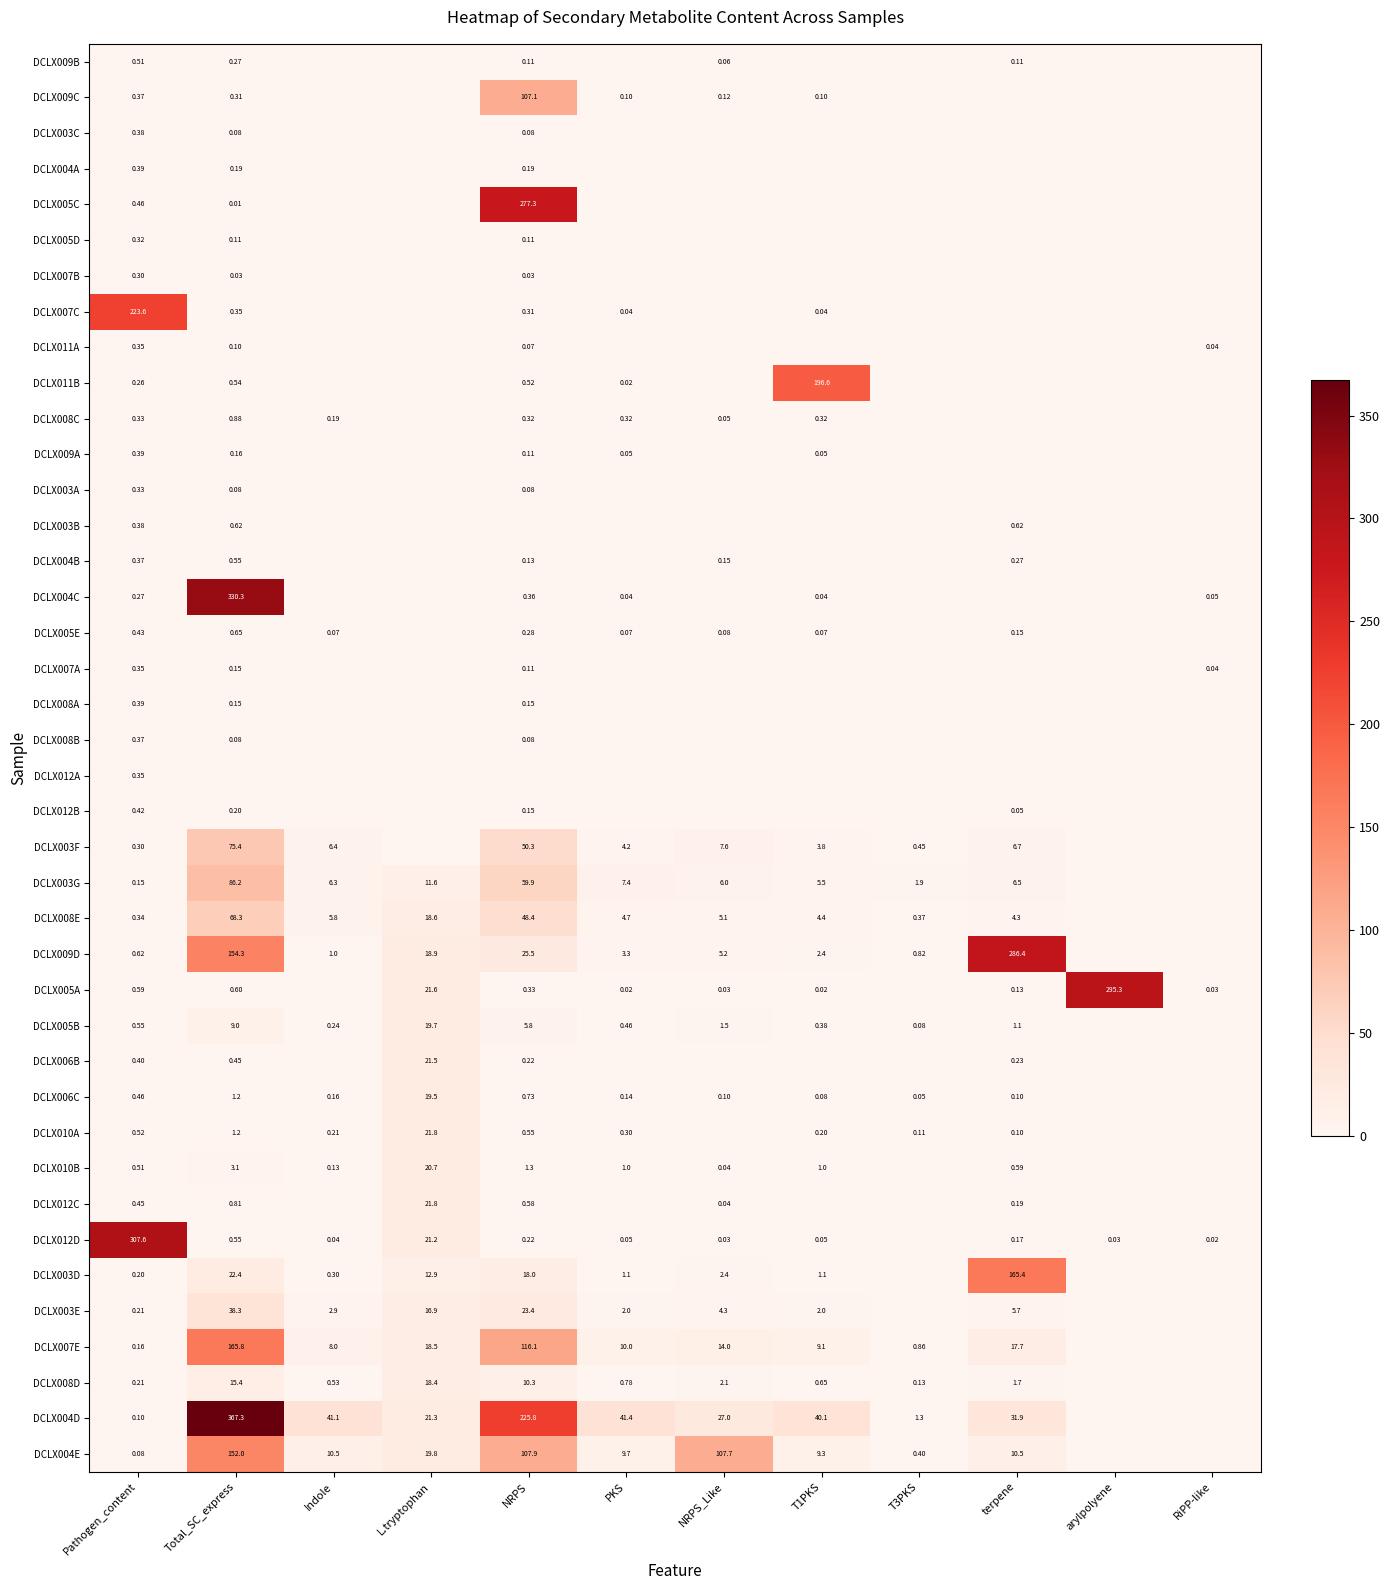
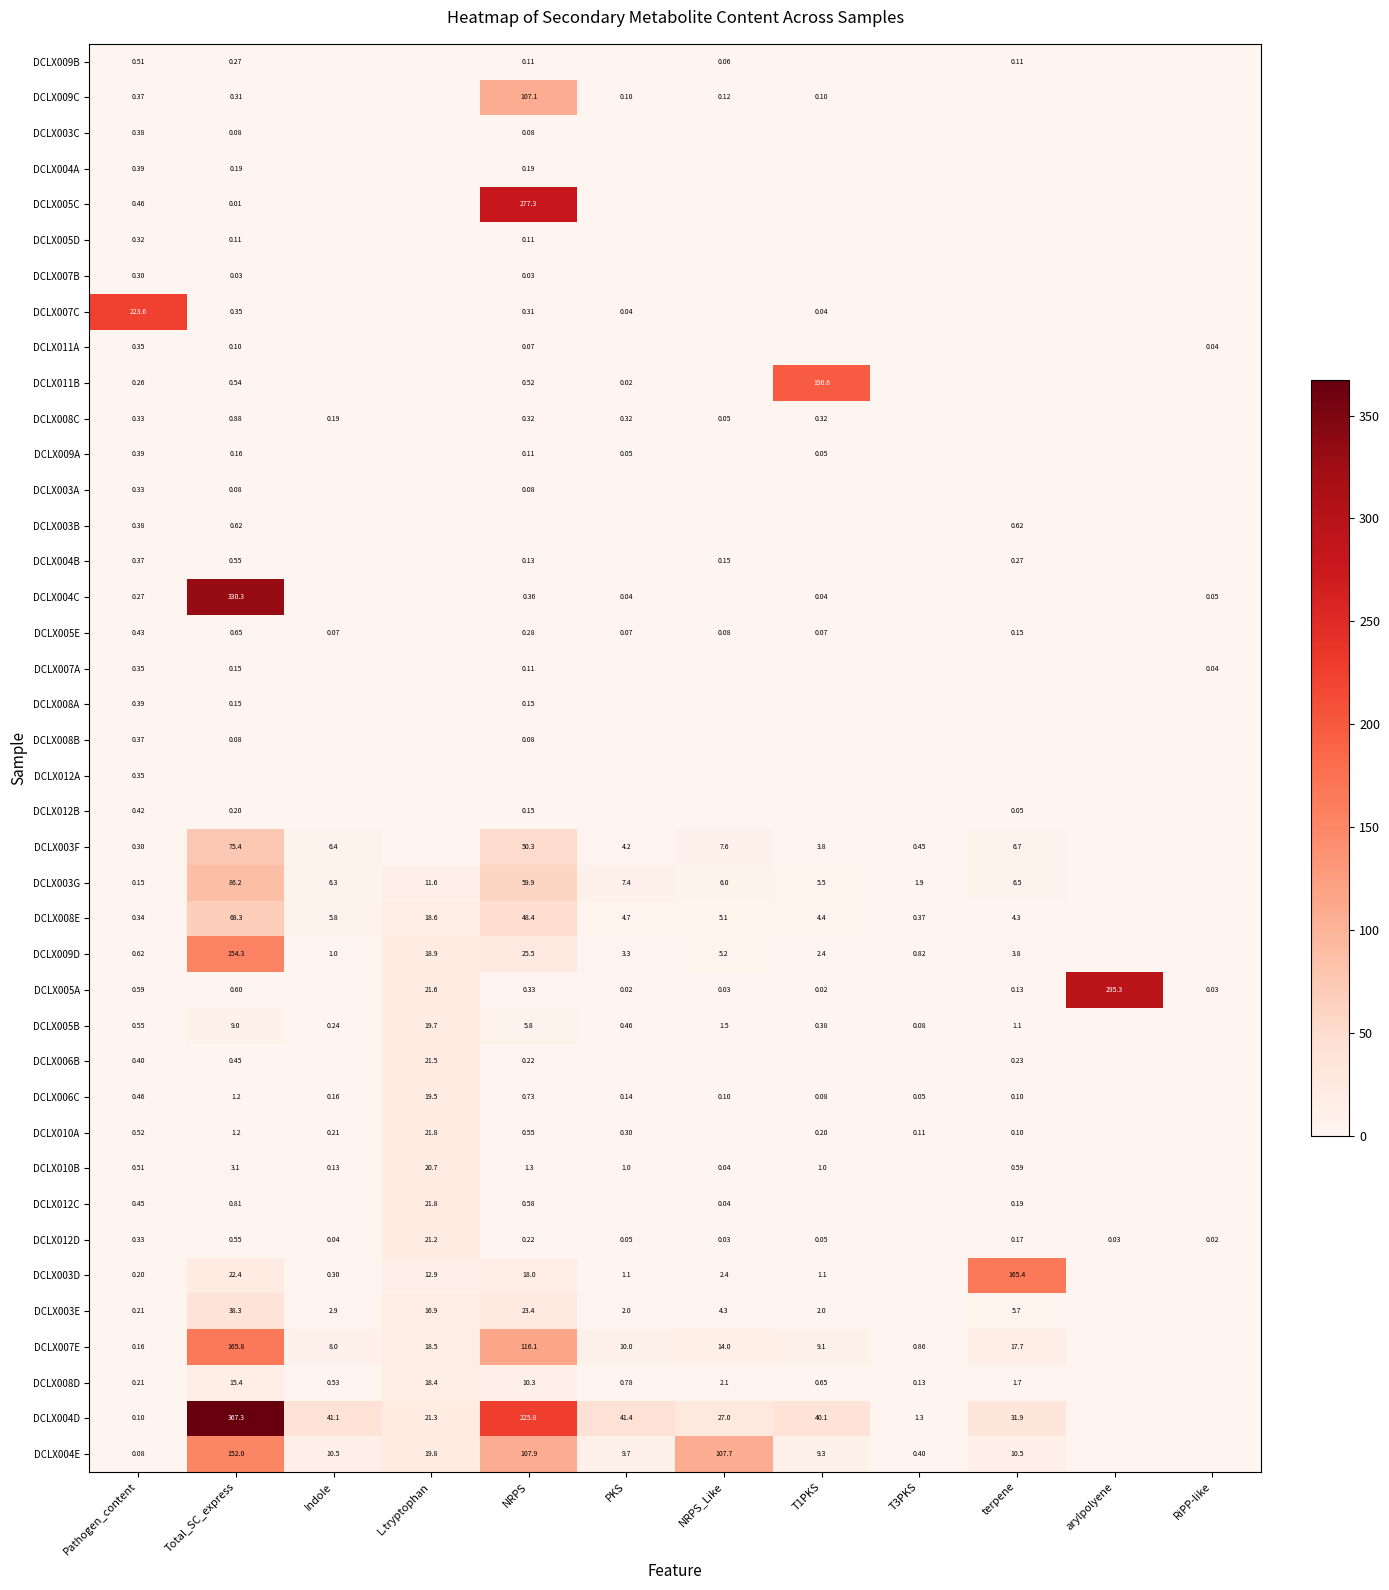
  {
    "DCLX009D": {
      "Pathogen_content": 0.62,
      "Total_SC_express": 154.3,
      "Indole": 1.0,
      "L.tryptophan": 18.9,
      "NRPS": 25.5,
      "PKS": 3.3,
      "NRPS_Like": 5.2,
      "T1PKS": 2.4,
      "T3PKS": 0.82,
-     "terpene": 286.4
+     "terpene": 3.8
    },
    "DCLX012D": {
-     "Pathogen_content": 307.6,
+     "Pathogen_content": 0.33,
      "Total_SC_express": 0.55,
      "Indole": 0.04,
      "L.tryptophan": 21.2,
      "NRPS": 0.22,
      "PKS": 0.05,
      "NRPS_Like": 0.03,
      "T1PKS": 0.05,
      "terpene": 0.17,
      "arylpolyene": 0.03,
      "RiPP-like": 0.02
    }
  }
